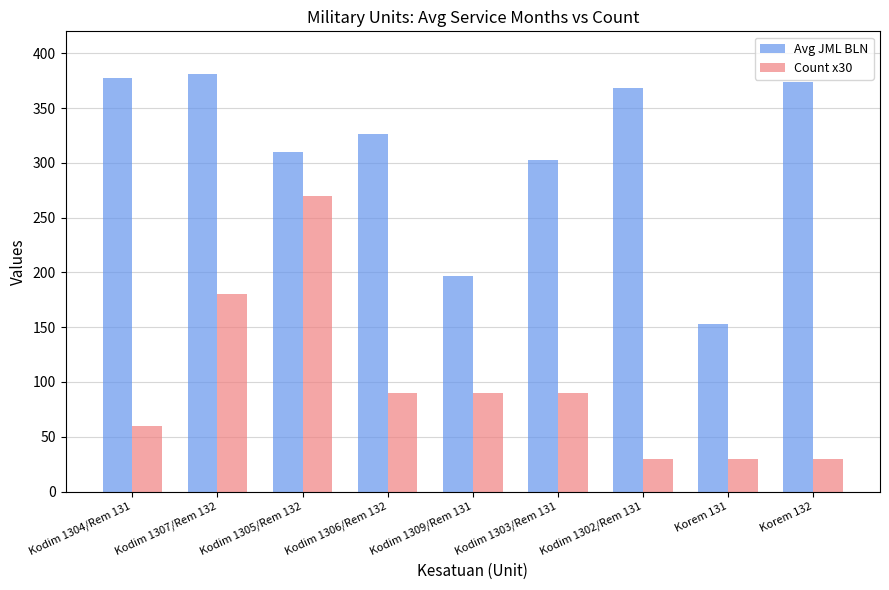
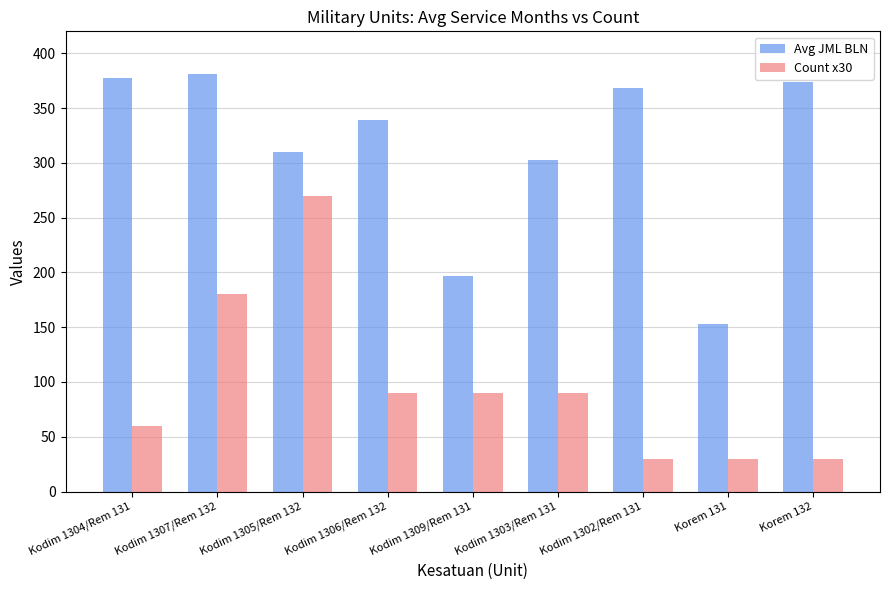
  {
    "Avg JML BLN": {
      "Kodim 1304/Rem 131": 378,
      "Kodim 1307/Rem 132": 381,
      "Kodim 1305/Rem 132": 310,
-     "Kodim 1306/Rem 132": 327,
+     "Kodim 1306/Rem 132": 339,
      "Kodim 1309/Rem 131": 197,
      "Kodim 1303/Rem 131": 303,
      "Kodim 1302/Rem 131": 368,
      "Korem 131": 153,
      "Korem 132": 374
    },
    "Count x30": {
      "Kodim 1304/Rem 131": 60,
      "Kodim 1307/Rem 132": 180,
      "Kodim 1305/Rem 132": 270,
      "Kodim 1306/Rem 132": 90,
      "Kodim 1309/Rem 131": 90,
      "Kodim 1303/Rem 131": 90,
      "Kodim 1302/Rem 131": 30,
      "Korem 131": 30,
      "Korem 132": 30
    }
  }
